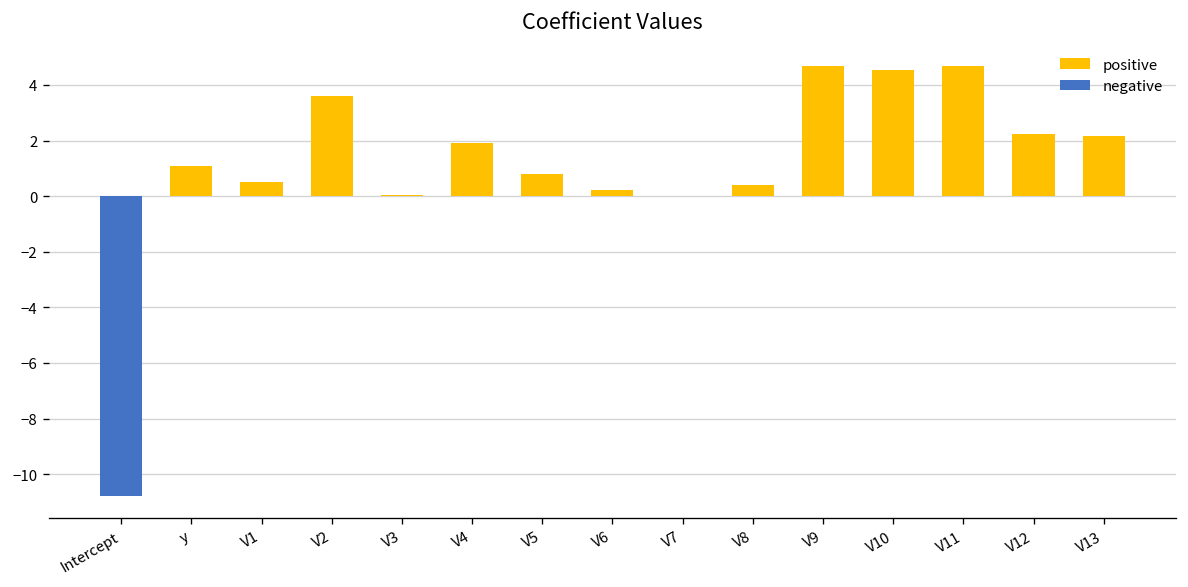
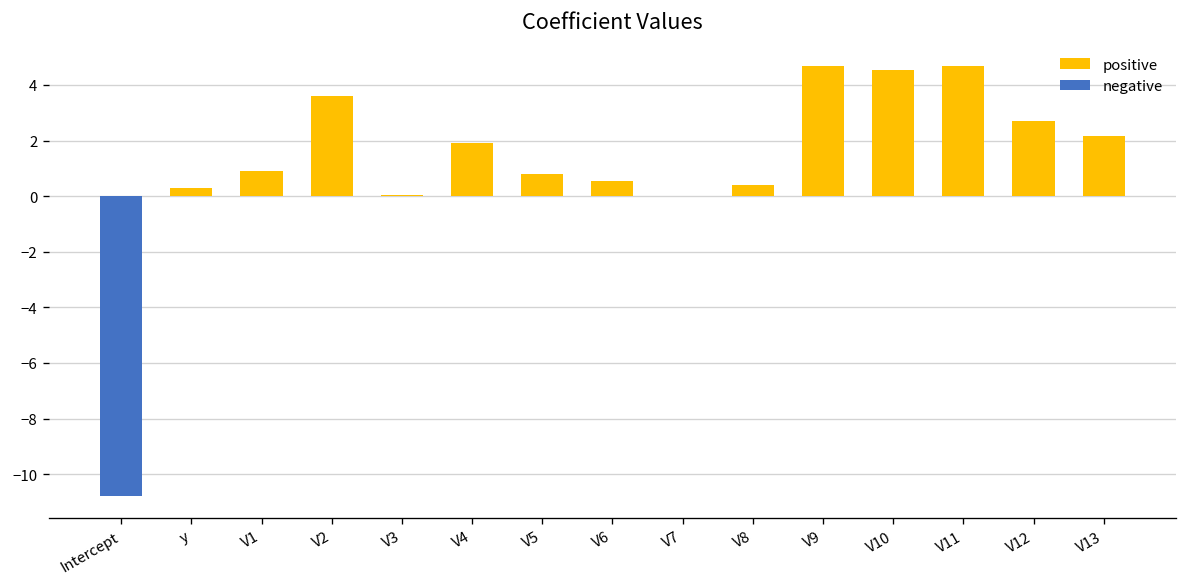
  {
    "positive": {
      "Intercept": 0.0,
-     "y": 1.1,
-     "V1": 0.5,
+     "y": 0.3,
+     "V1": 0.9,
      "V2": 3.6,
      "V4": 1.9,
      "V5": 0.8,
-     "V6": 0.2,
+     "V6": 0.6,
      "V8": 0.4,
      "V9": 4.7,
      "V10": 4.5,
      "V11": 4.7,
-     "V12": 2.3,
+     "V12": 2.7,
      "V13": 2.2
    },
    "negative": {
      "Intercept": -10.8,
      "y": 0.0,
      "V1": 0.0,
      "V2": 0.0,
      "V3": 0.0,
      "V4": 0.0,
      "V5": 0.0,
      "V6": 0.0,
      "V7": 0.0,
      "V8": 0.0,
      "V9": 0.0,
      "V10": 0.0,
      "V11": 0.0,
      "V12": 0.0,
      "V13": 0.0
    }
  }
